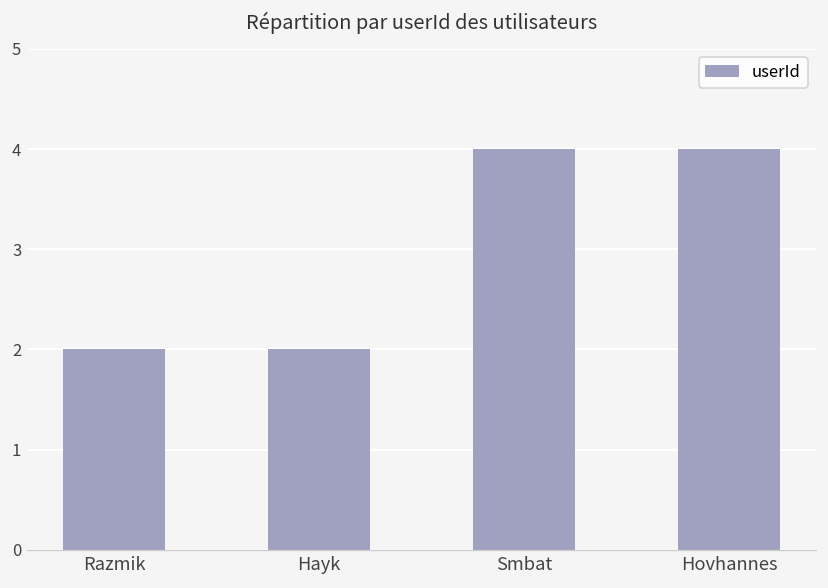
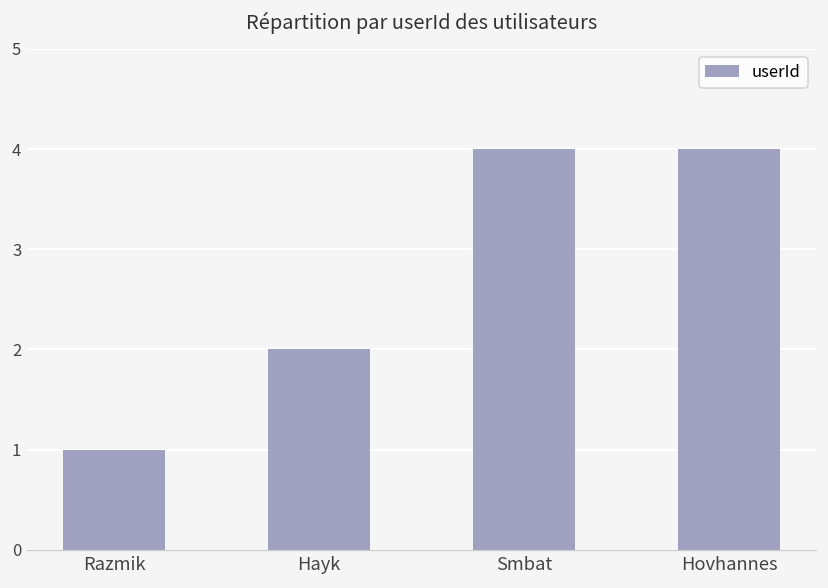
  {
-   "Razmik": 2,
+   "Razmik": 1,
    "Hayk": 2,
    "Smbat": 4,
    "Hovhannes": 4
  }
